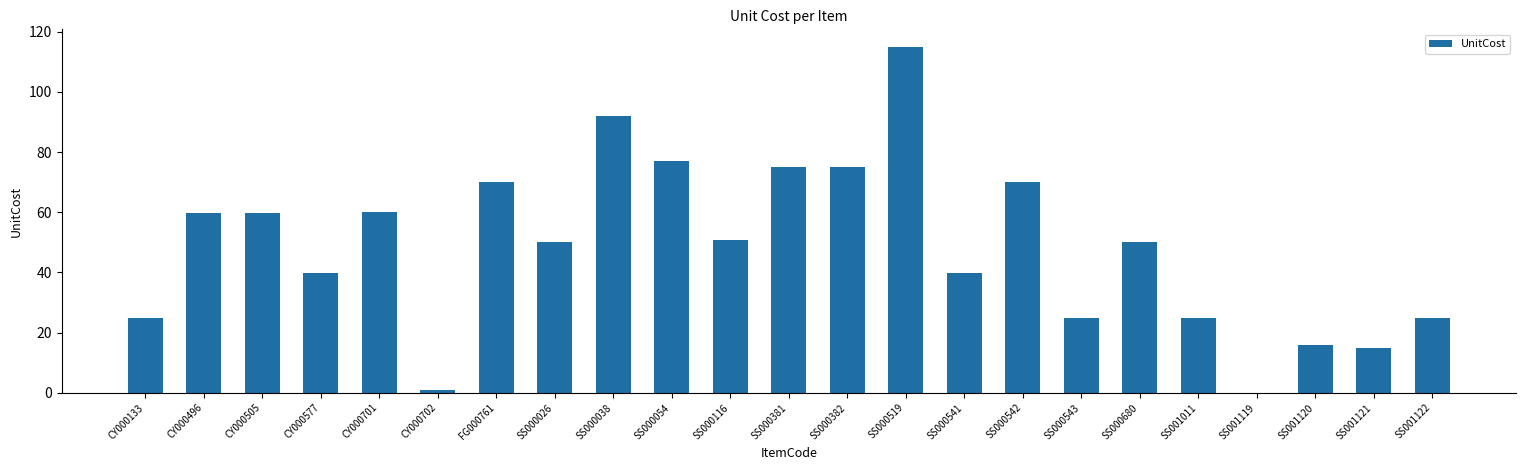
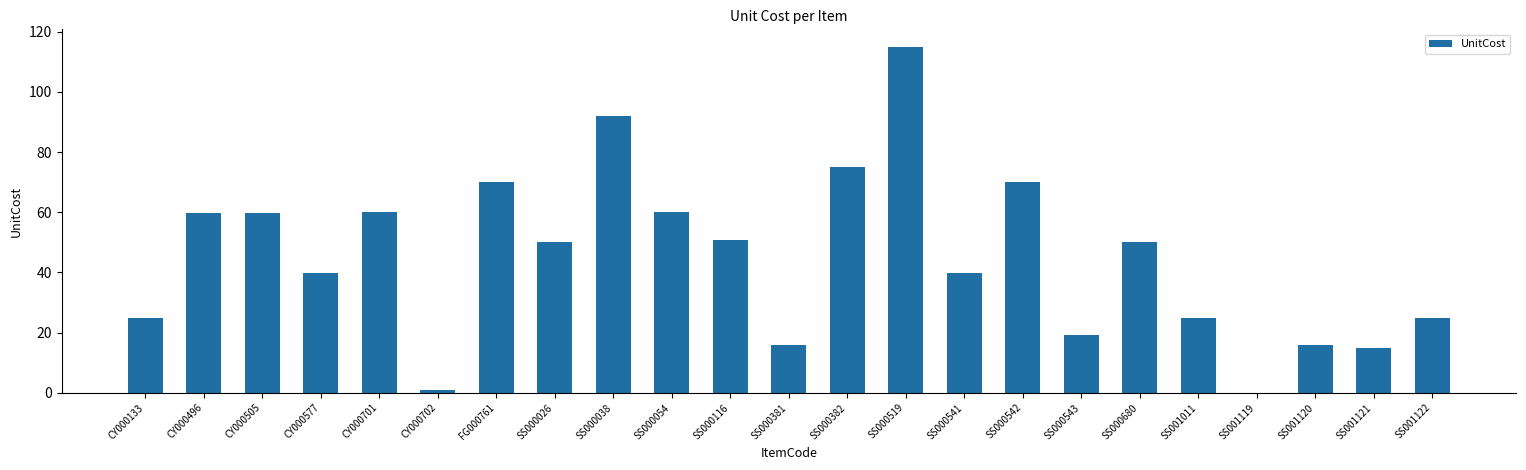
  {
    "CY000133": 25,
    "CY000496": 60,
    "CY000505": 60,
    "CY000577": 40,
    "CY000701": 60,
    "CY000702": 1,
    "FG000761": 70,
    "SS000026": 50,
    "SS000038": 92,
-   "SS000054": 77,
+   "SS000054": 60,
    "SS000116": 51,
-   "SS000381": 75,
+   "SS000381": 16,
    "SS000382": 75,
    "SS000519": 115,
    "SS000541": 40,
    "SS000542": 70,
-   "SS000543": 25,
+   "SS000543": 19,
    "SS000680": 50,
    "SS001011": 25,
    "SS001119": 0,
    "SS001120": 16,
    "SS001121": 15,
    "SS001122": 25
  }
